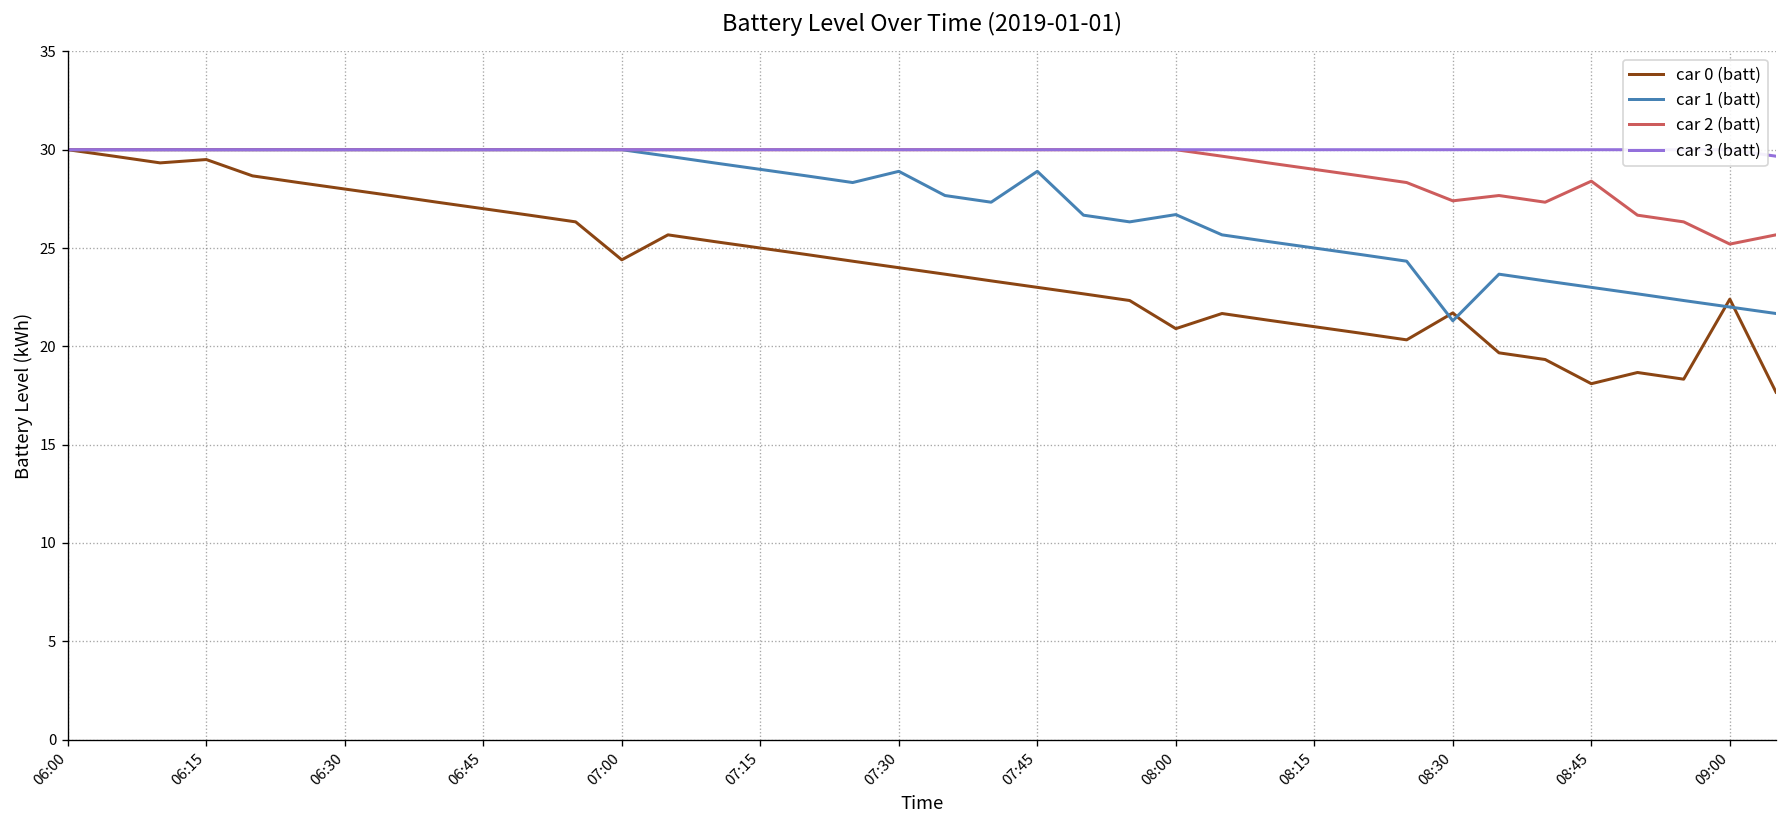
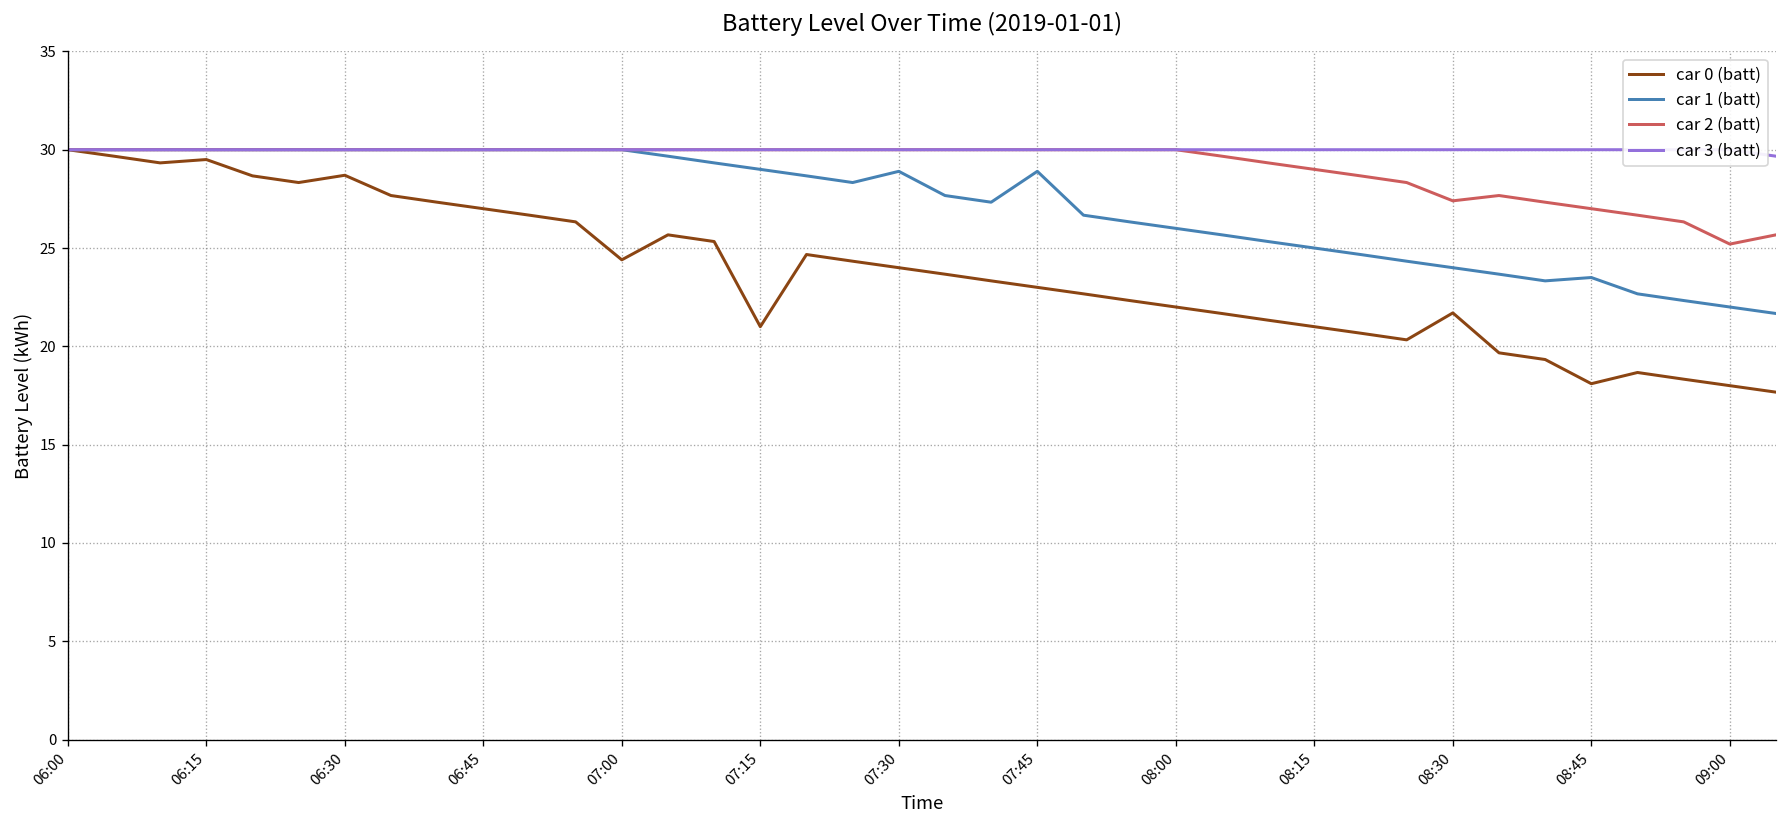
  {
    "car 0 (batt)": {
      "06:15": 29.5,
-     "06:30": 28.0,
+     "06:30": 28.7,
      "06:45": 27.0,
      "07:00": 24.4,
-     "07:15": 25,
+     "07:15": 21,
      "07:30": 24.0,
      "07:45": 23.0,
-     "08:00": 20.9,
+     "08:00": 22.0,
      "08:15": 21.0,
      "08:30": 21.7,
      "08:45": 18.1,
-     "09:00": 22.4
+     "09:00": 18.0
    },
    "car 1 (batt)": {
      "07:15": 29.0,
      "07:30": 28.9,
      "07:45": 28.9,
-     "08:00": 26.7,
+     "08:00": 26.0,
      "08:15": 25.0,
-     "08:30": 21.3,
-     "08:45": 23.0,
+     "08:30": 24.0,
+     "08:45": 23.5,
      "09:00": 22.0
    },
    "car 2 (batt)": {
      "08:15": 29.0,
      "08:30": 27.4,
-     "08:45": 28.4,
+     "08:45": 27.0,
      "09:00": 25.2
    },
    "car 3 (batt)": {
      "08:15": 30.0,
      "08:30": 30.0,
      "08:45": 30.0
    }
  }
